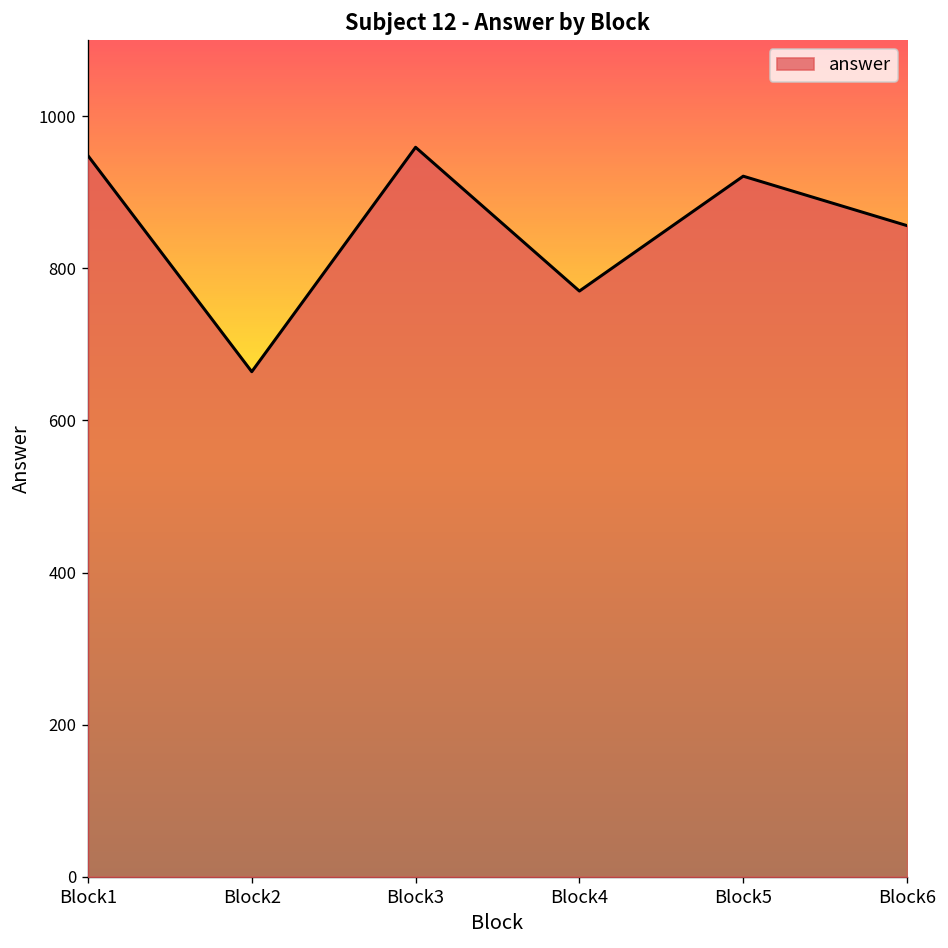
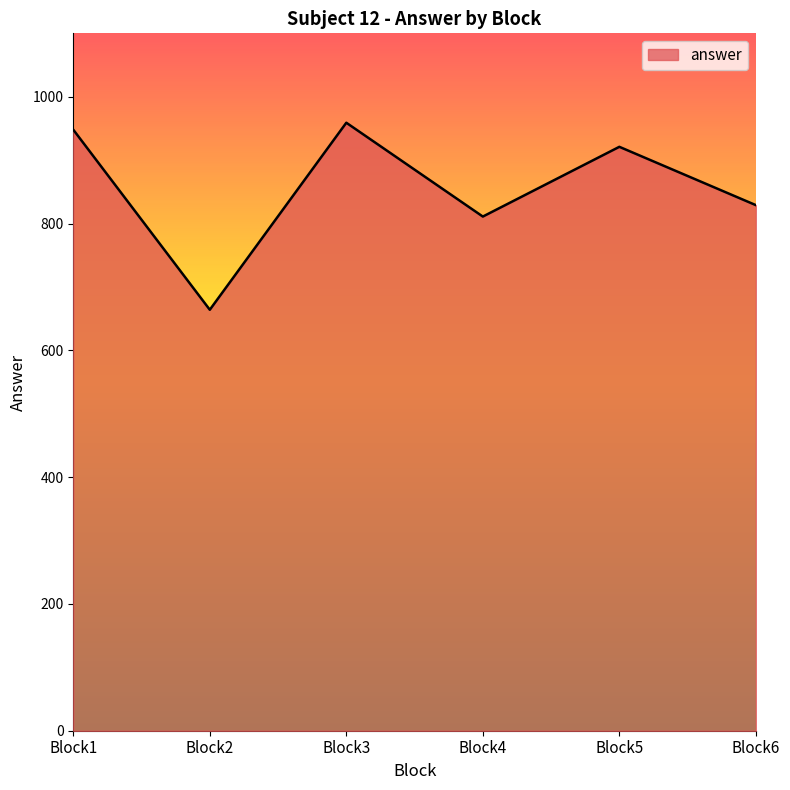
  {
    "Block1": 950,
    "Block2": 660,
    "Block3": 960,
-   "Block4": 770,
+   "Block4": 810,
    "Block5": 920,
-   "Block6": 860
+   "Block6": 830
  }
